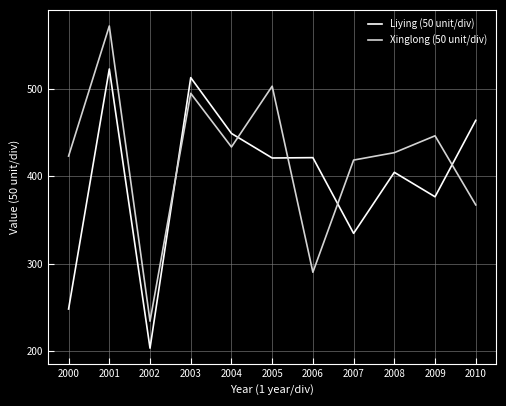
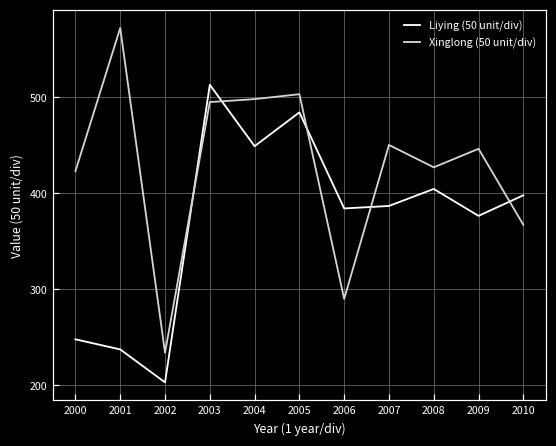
  {
    "Liying (50 unit/div)": {
      "2000": 250,
-     "2001": 520,
+     "2001": 240,
      "2002": 200,
      "2003": 510,
      "2004": 450,
-     "2005": 420,
-     "2006": 420,
-     "2007": 330,
+     "2005": 480,
+     "2006": 380,
+     "2007": 390,
      "2008": 400,
      "2009": 380,
-     "2010": 460
+     "2010": 400
    },
    "Xinglong (50 unit/div)": {
      "2000": 420,
      "2001": 570,
      "2002": 230,
      "2003": 490,
-     "2004": 430,
+     "2004": 500,
      "2005": 500,
      "2006": 290,
-     "2007": 420,
+     "2007": 450,
      "2008": 430,
      "2009": 450,
      "2010": 370
    }
  }
